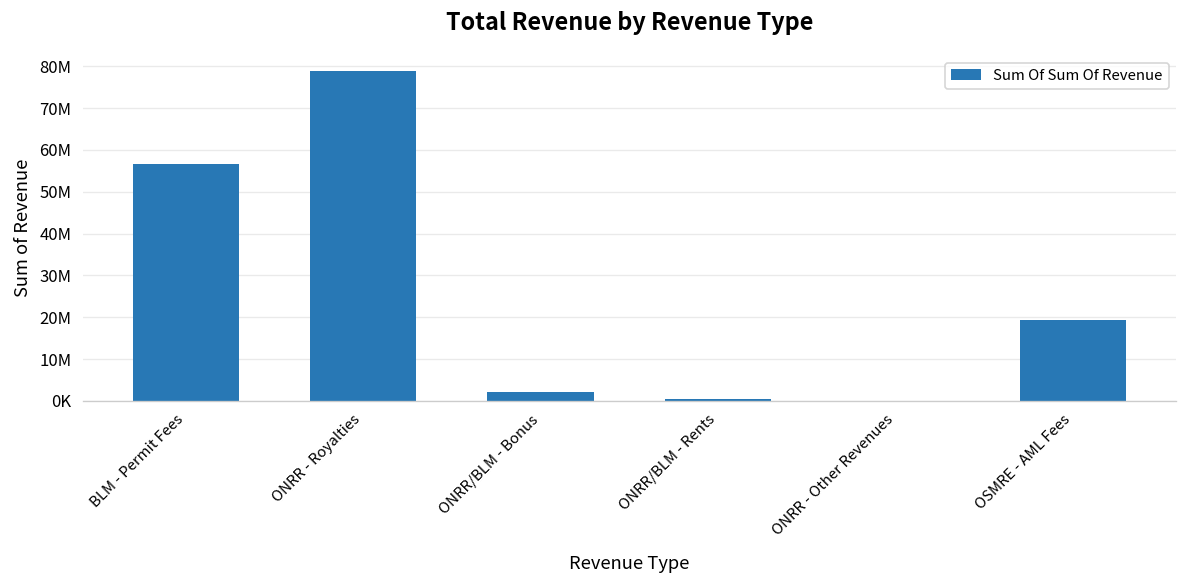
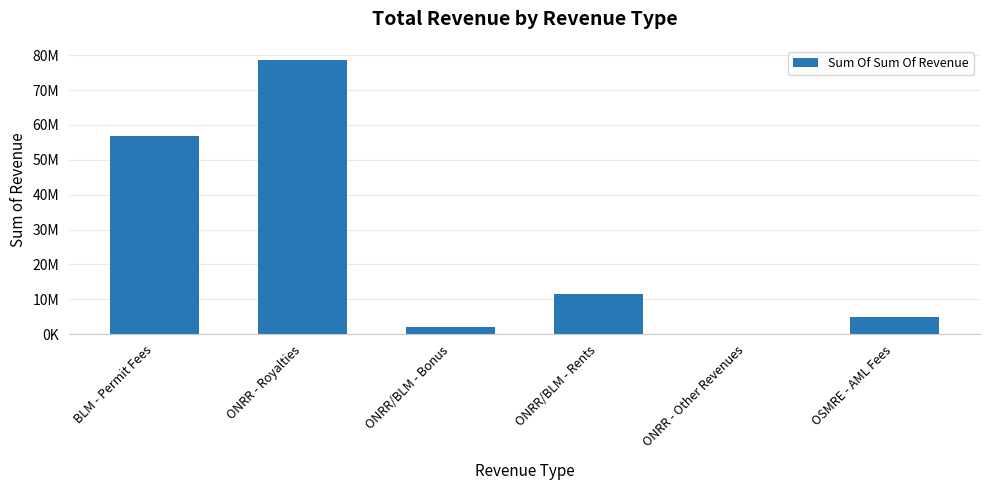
  {
    "BLM - Permit Fees": 57000000,
    "ONRR - Royalties": 79000000,
    "ONRR/BLM - Bonus": 2000000,
-   "ONRR/BLM - Rents": 0,
-   "OSMRE - AML Fees": 19000000
+   "ONRR/BLM - Rents": 12000000,
+   "OSMRE - AML Fees": 5000000
  }
